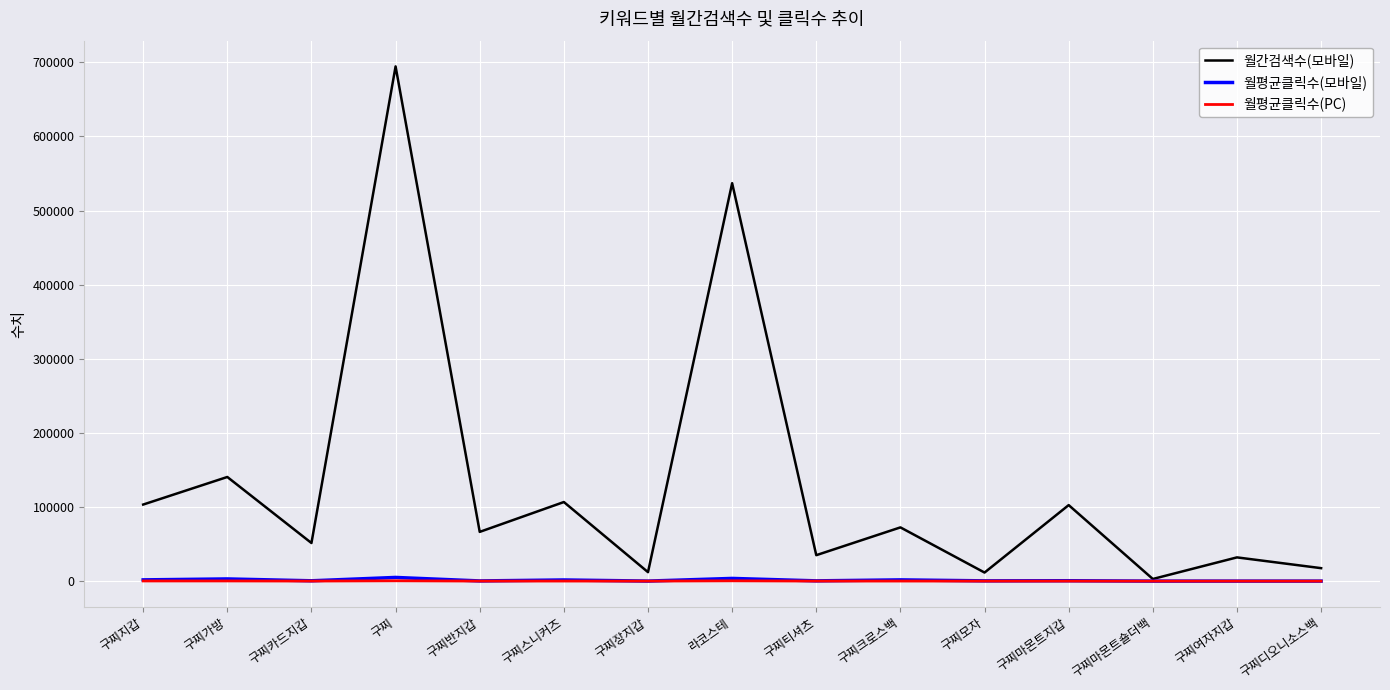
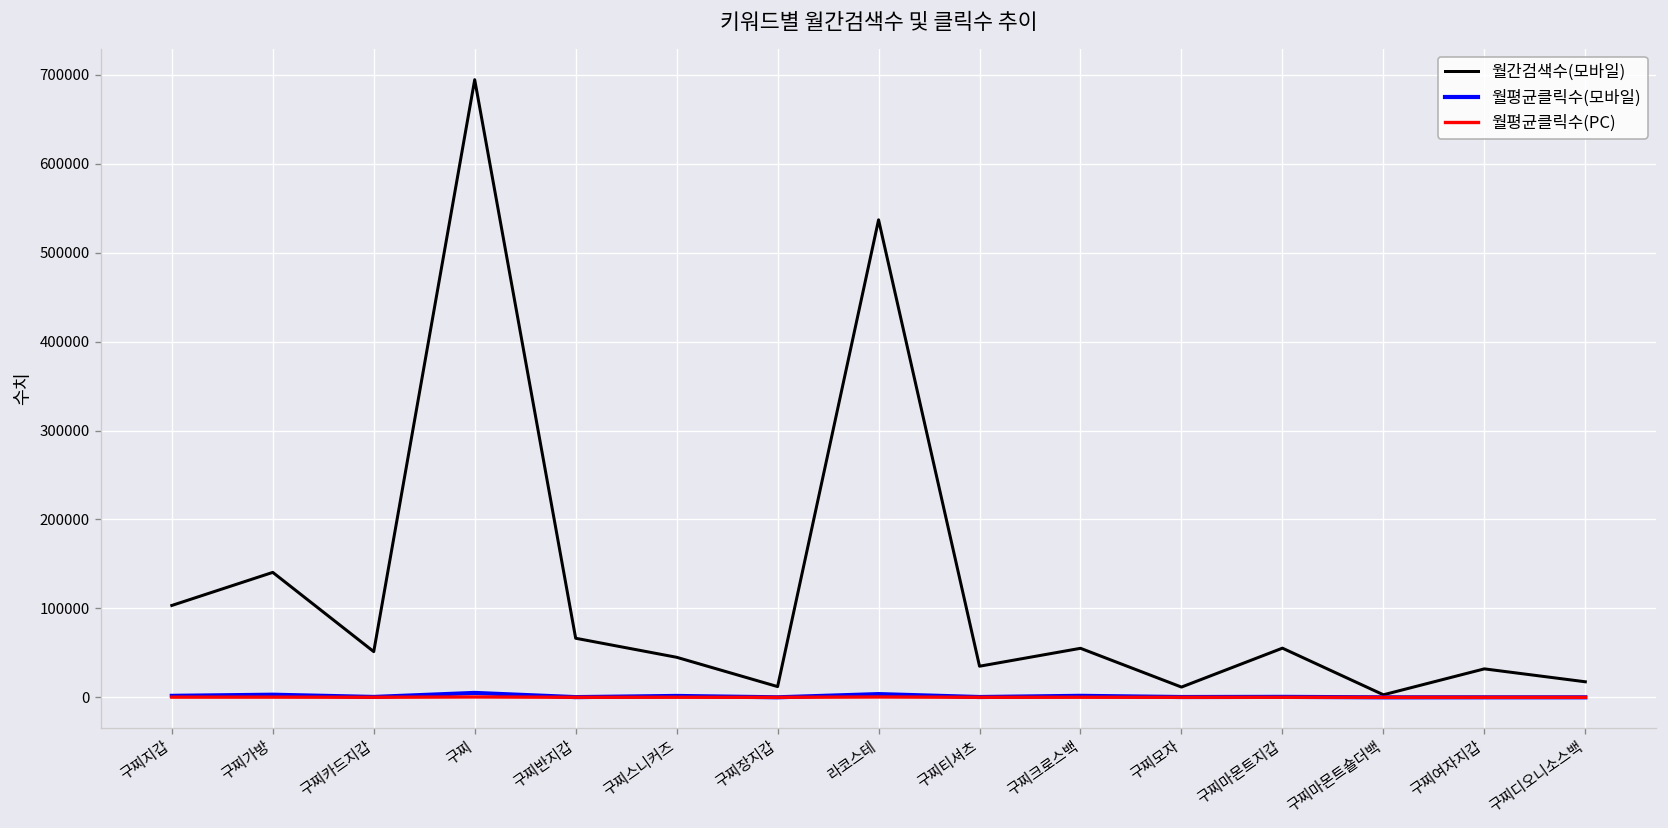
  {
    "월간검색수(모바일)": {
      "구찌지갑": 100000,
      "구찌가방": 140000,
      "구찌카드지갑": 50000,
      "구찌": 690000,
      "구찌반지갑": 70000,
-     "구찌스니커즈": 110000,
+     "구찌스니커즈": 50000,
      "구찌장지갑": 10000,
      "라코스테": 540000,
      "구찌티셔츠": 40000,
-     "구찌크로스백": 70000,
+     "구찌크로스백": 60000,
      "구찌모자": 10000,
-     "구찌마몬트지갑": 100000,
+     "구찌마몬트지갑": 60000,
      "구찌여자지갑": 30000,
      "구찌디오니소스백": 20000
    },
    "월평균클릭수(모바일)": {
      "구찌": 0
    },
    "월평균클릭수(PC)": {
      "구찌": 0
    }
  }
